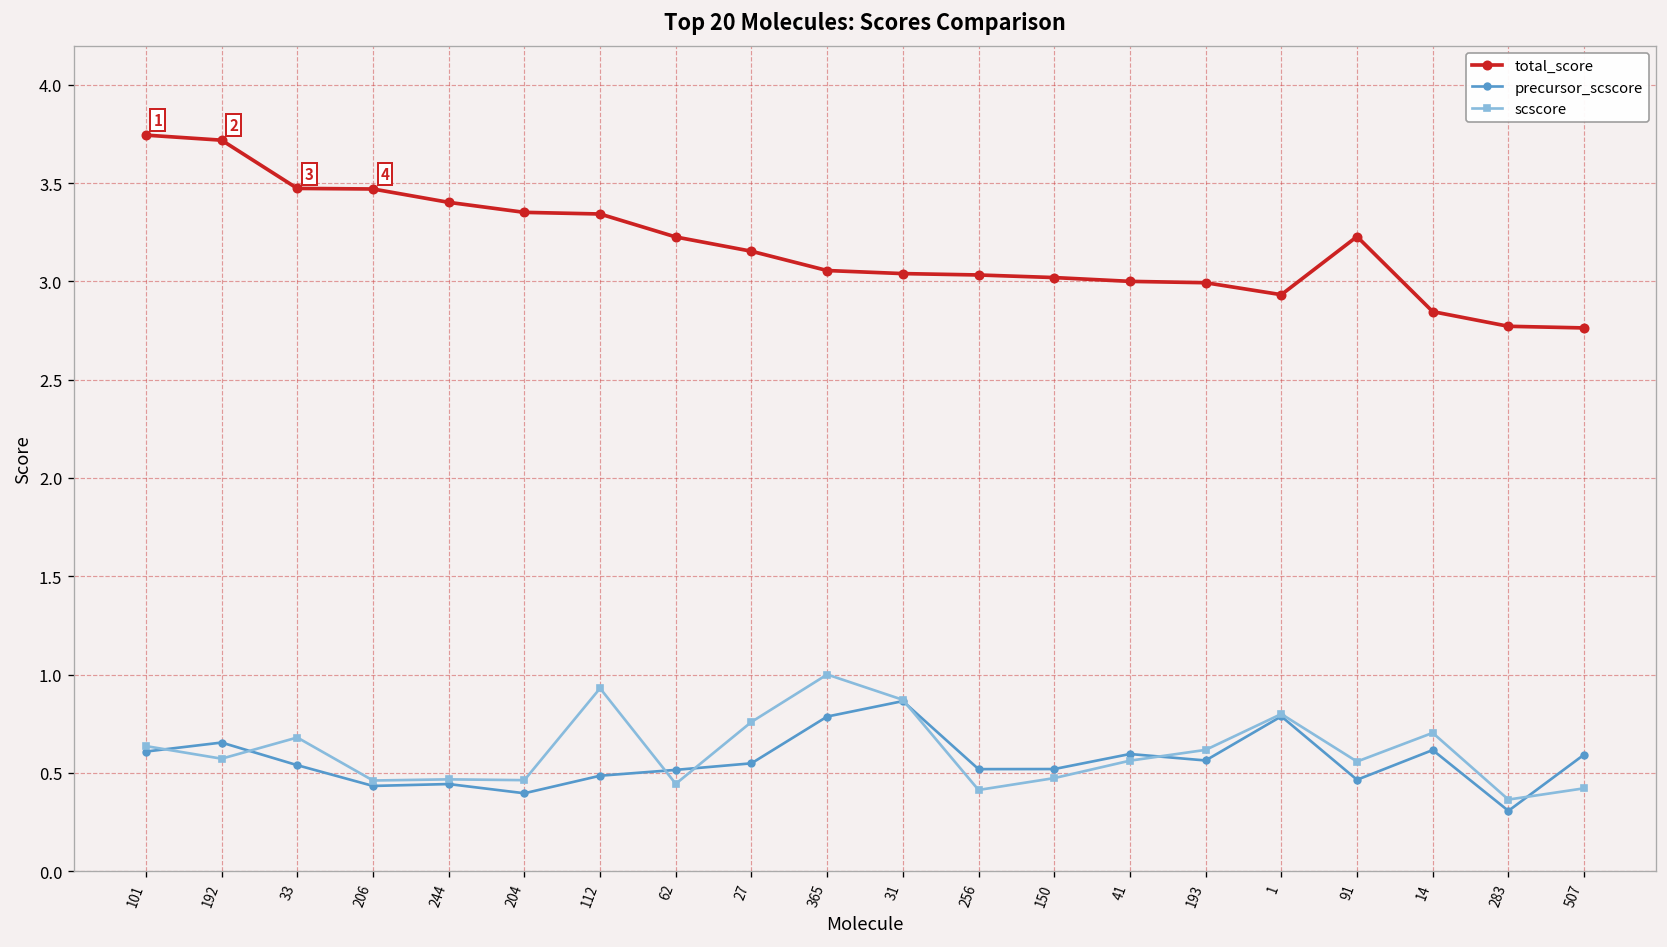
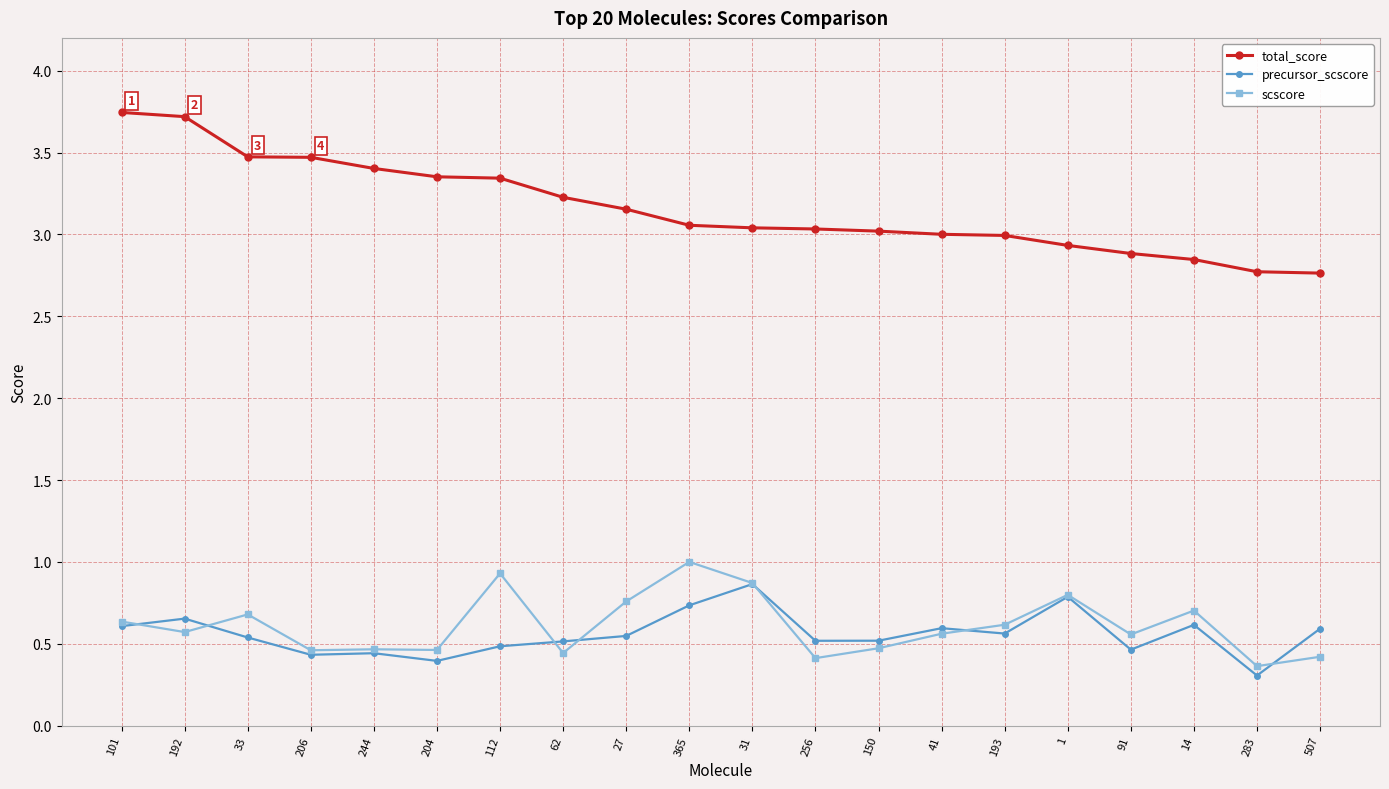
  {
    "total_score": {
      "244": 3.40,
      "204": 3.35,
      "112": 3.34,
      "62": 3.23,
      "27": 3.15,
      "365": 3.06,
      "31": 3.04,
      "256": 3.03,
      "150": 3.02,
      "41": 3.00,
      "193": 2.99,
      "1": 2.93,
-     "91": 3.23,
+     "91": 2.88,
      "14": 2.85,
      "283": 2.77,
      "507": 2.76
    },
    "precursor_scscore": {
      "101": 0.61,
      "192": 0.65,
      "33": 0.54,
      "206": 0.43,
      "244": 0.44,
      "204": 0.40,
      "112": 0.48,
      "62": 0.51,
      "27": 0.55,
-     "365": 0.79,
+     "365": 0.73,
      "256": 0.52,
      "150": 0.52,
      "41": 0.60,
      "193": 0.56,
      "91": 0.46,
      "14": 0.62,
      "283": 0.31,
      "507": 0.59
    },
    "scscore": {
      "101": 0.64,
      "192": 0.57,
      "33": 0.68,
      "206": 0.46,
      "244": 0.47,
      "204": 0.46,
      "112": 0.93,
      "62": 0.44,
      "27": 0.76,
      "365": 1.00,
      "256": 0.41,
      "150": 0.47,
      "41": 0.56,
      "193": 0.62,
      "91": 0.56,
      "14": 0.70,
      "283": 0.36,
      "507": 0.42
    }
  }
